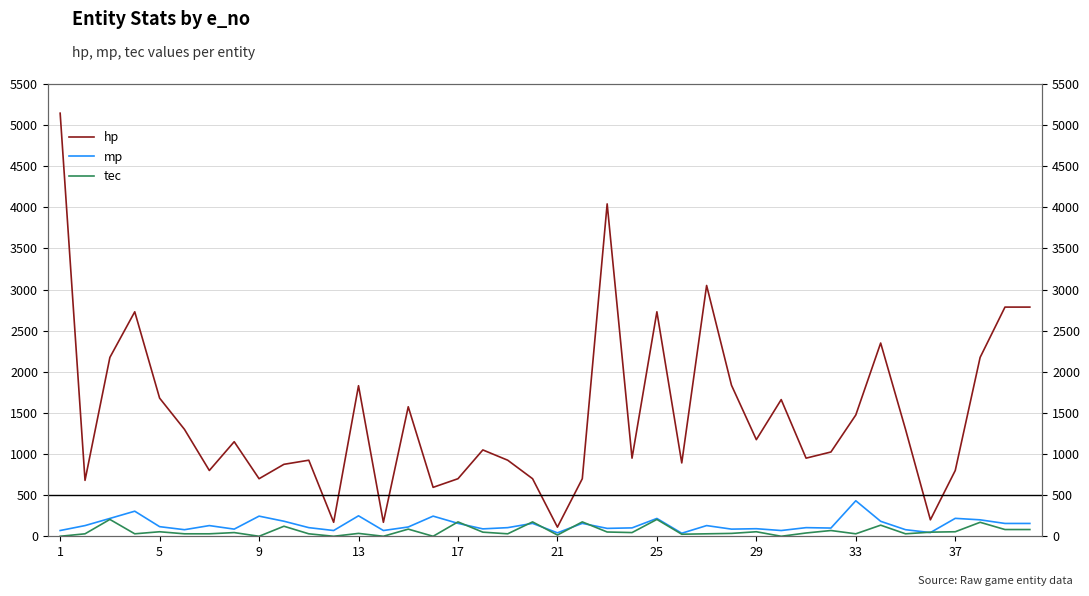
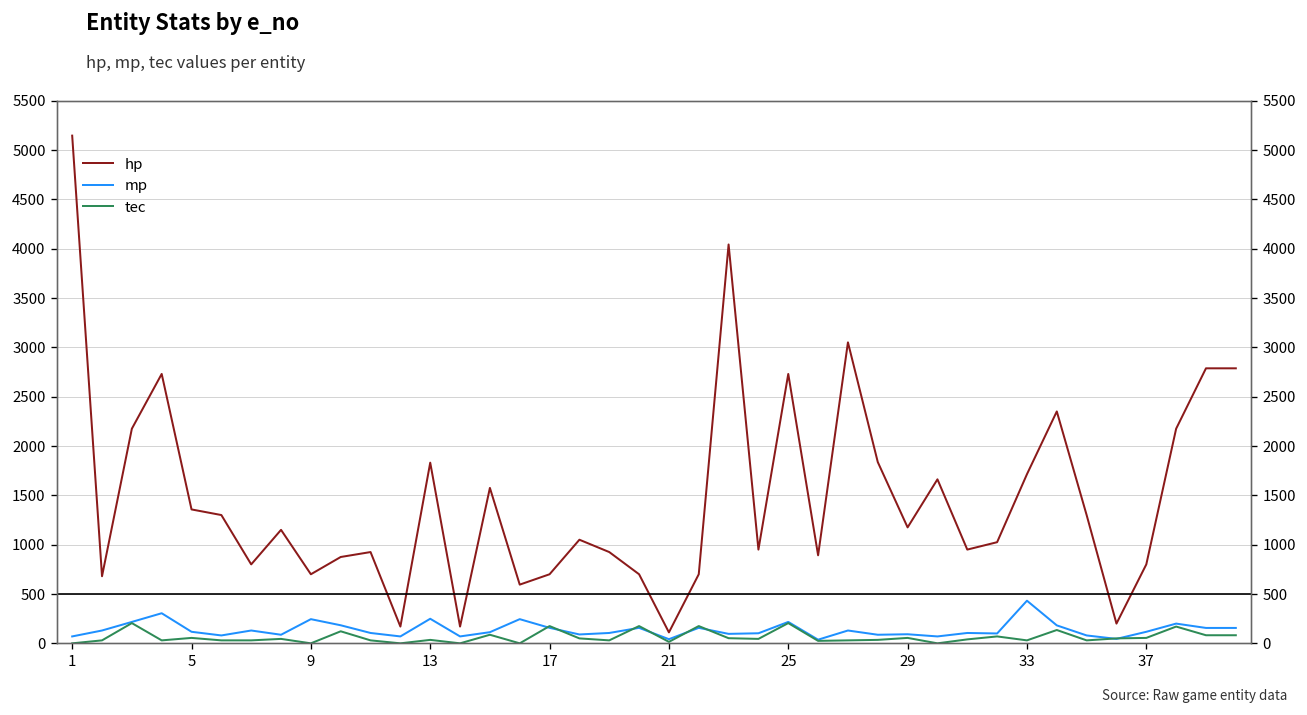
  {
    "hp": {
      "1": 5100,
-     "5": 1700,
+     "5": 1400,
      "9": 700,
      "13": 1800,
      "17": 700,
      "21": 100,
      "25": 2700,
      "29": 1200,
-     "33": 1500,
+     "33": 1700,
      "37": 800
    },
    "mp": {
      "1": 100,
      "5": 100,
      "9": 200,
      "13": 200,
      "29": 100,
      "33": 400,
-     "37": 200
+     "37": 100
    },
    "tec": {
      "1": 0,
      "5": 100,
      "9": 0,
      "13": 0,
      "29": 100,
      "33": 0,
      "37": 100
    }
  }
